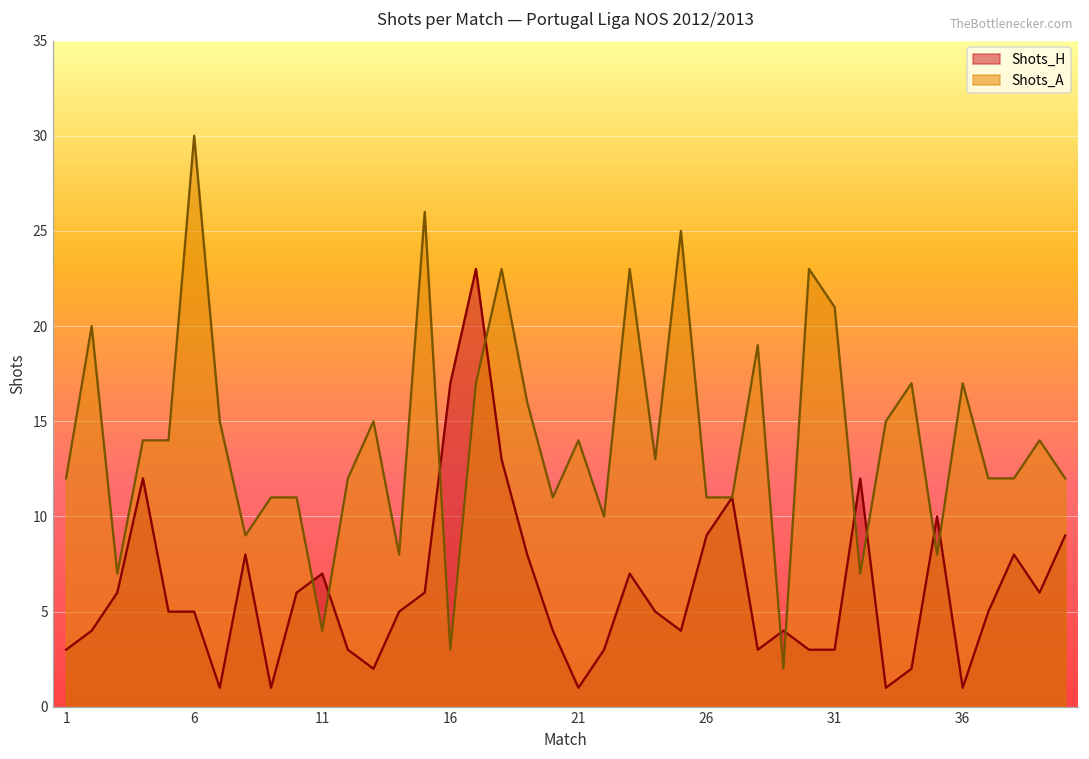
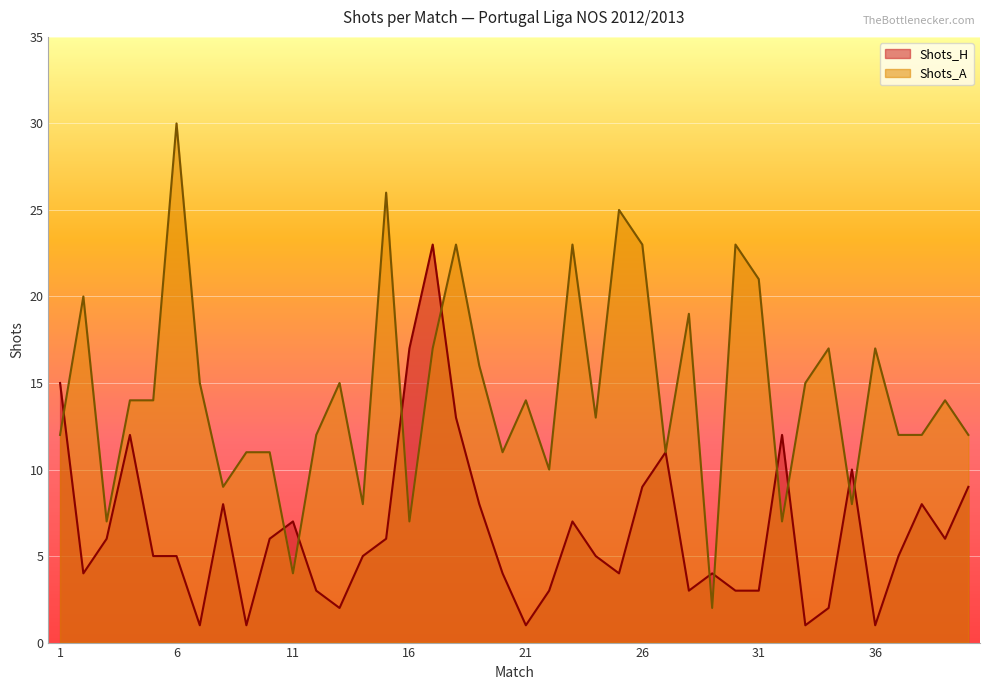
  {
    "Shots_H": {
-     "1": 3,
+     "1": 15,
      "6": 5,
      "11": 7,
      "16": 17,
      "21": 1,
      "26": 9,
      "31": 3,
      "36": 1
    },
    "Shots_A": {
      "1": 12,
      "6": 30,
      "11": 4,
-     "16": 3,
+     "16": 7,
      "21": 14,
-     "26": 11,
+     "26": 23,
      "31": 21,
      "36": 17
    }
  }
